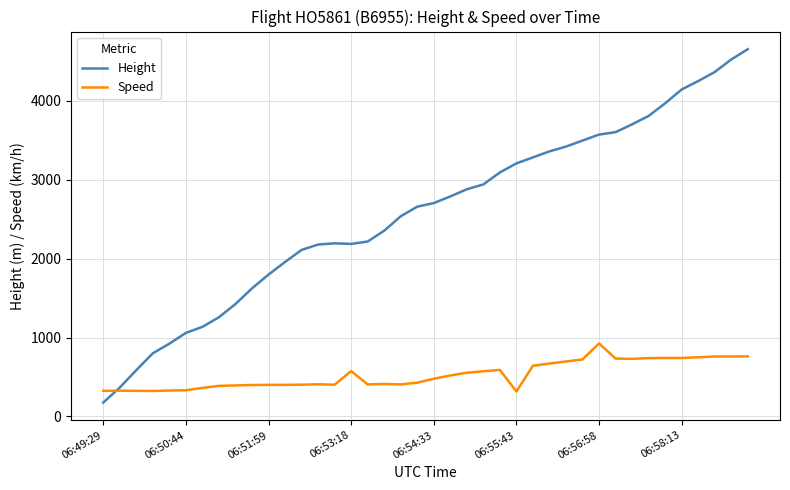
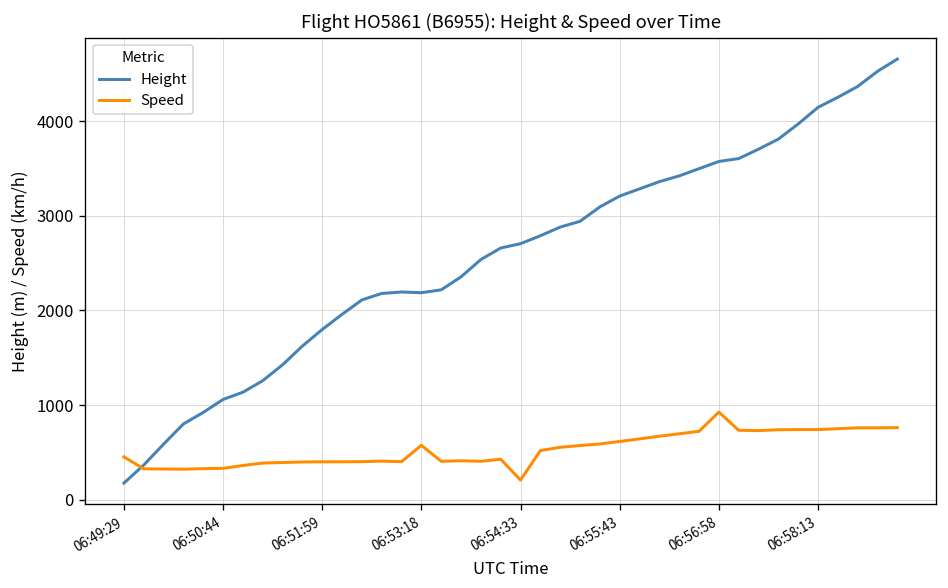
  {
    "Height": {
      "06:49:29": 200,
      "06:50:44": 1100,
      "06:51:59": 1800,
      "06:53:18": 2200,
      "06:54:33": 2700,
      "06:55:43": 3200,
      "06:56:58": 3600,
      "06:58:13": 4100
    },
    "Speed": {
-     "06:49:29": 300,
+     "06:49:29": 500,
      "06:50:44": 300,
      "06:51:59": 400,
      "06:53:18": 600,
-     "06:54:33": 500,
-     "06:55:43": 300,
+     "06:54:33": 200,
+     "06:55:43": 600,
      "06:56:58": 900,
      "06:58:13": 700
    }
  }
